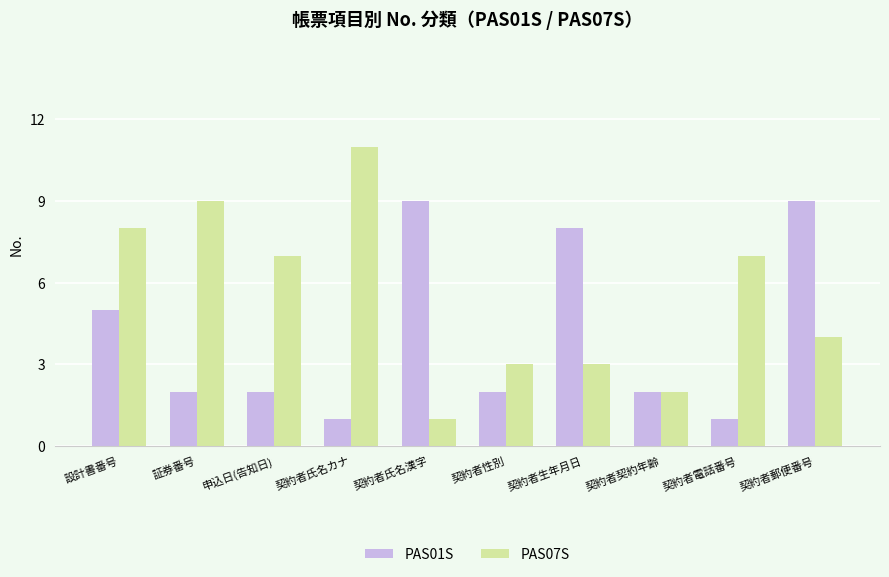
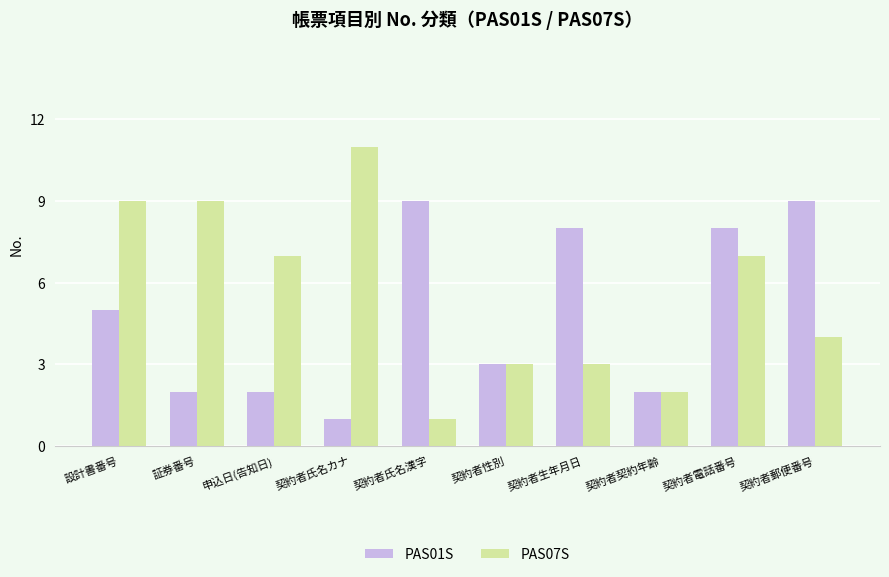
  {
    "PAS01S": {
      "設計書番号": 5,
      "証券番号": 2,
      "申込日(告知日)": 2,
      "契約者氏名カナ": 1,
      "契約者氏名漢字": 9,
-     "契約者性別": 2,
+     "契約者性別": 3,
      "契約者生年月日": 8,
      "契約者契約年齢": 2,
-     "契約者電話番号": 1,
+     "契約者電話番号": 8,
      "契約者郵便番号": 9
    },
    "PAS07S": {
-     "設計書番号": 8,
+     "設計書番号": 9,
      "証券番号": 9,
      "申込日(告知日)": 7,
      "契約者氏名カナ": 11,
      "契約者氏名漢字": 1,
      "契約者性別": 3,
      "契約者生年月日": 3,
      "契約者契約年齢": 2,
      "契約者電話番号": 7,
      "契約者郵便番号": 4
    }
  }
